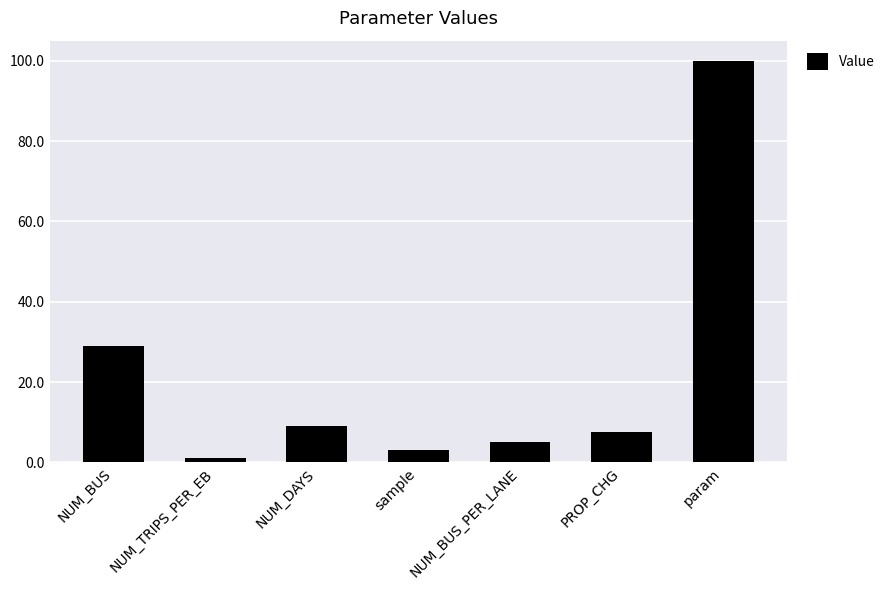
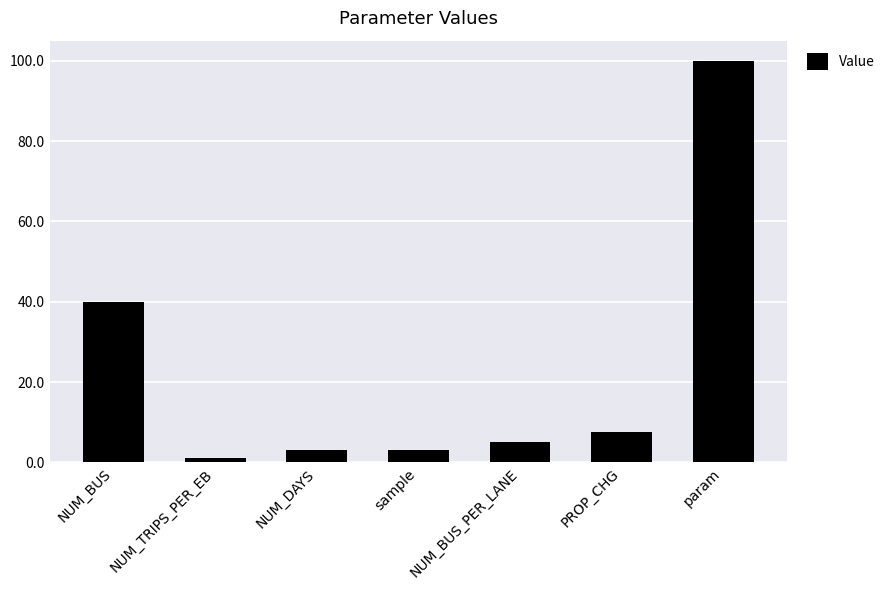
  {
-   "NUM_BUS": 29,
+   "NUM_BUS": 40,
    "NUM_TRIPS_PER_EB": 1,
-   "NUM_DAYS": 9,
+   "NUM_DAYS": 3,
    "sample": 3,
    "NUM_BUS_PER_LANE": 5,
    "PROP_CHG": 8,
    "param": 100
  }
